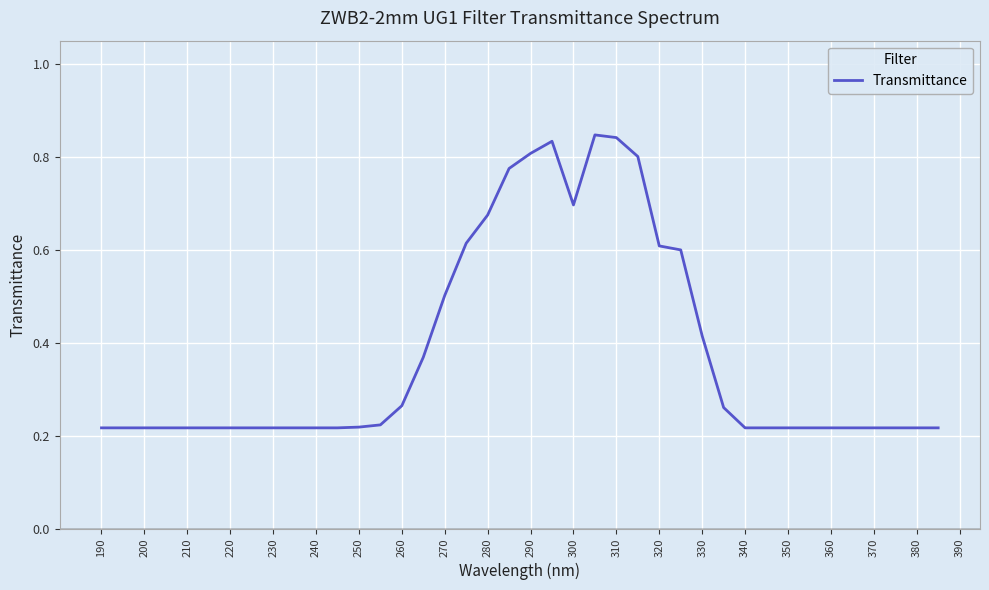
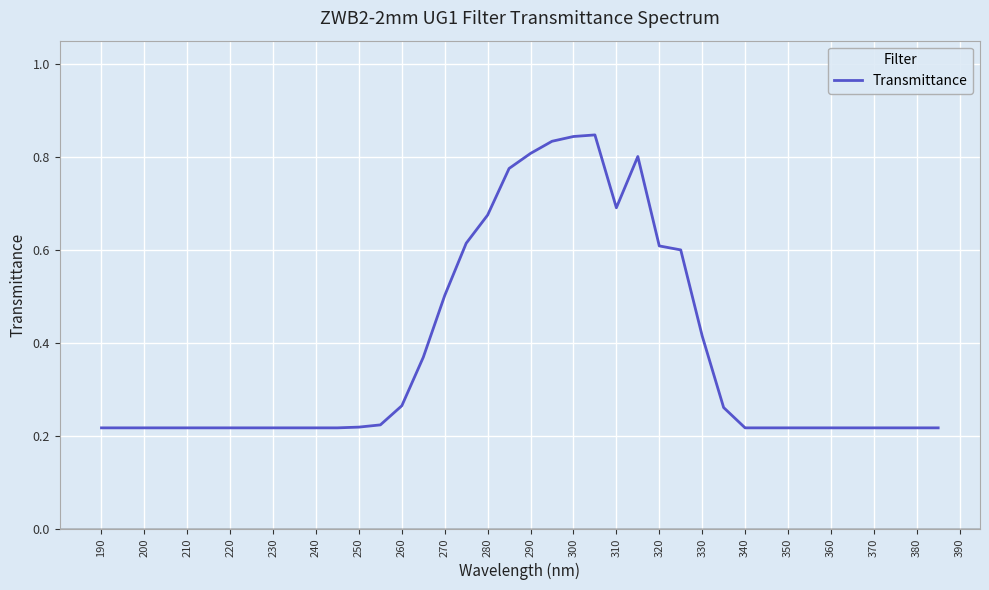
  {
    "190": 0.22,
    "200": 0.22,
    "210": 0.22,
    "220": 0.22,
    "230": 0.22,
    "240": 0.22,
    "250": 0.22,
    "260": 0.26,
    "270": 0.50,
    "280": 0.67,
    "290": 0.81,
-   "300": 0.70,
-   "310": 0.84,
+   "300": 0.84,
+   "310": 0.69,
    "320": 0.61,
    "330": 0.42,
    "340": 0.22,
    "350": 0.22,
    "360": 0.22,
    "370": 0.22,
    "380": 0.22
  }
